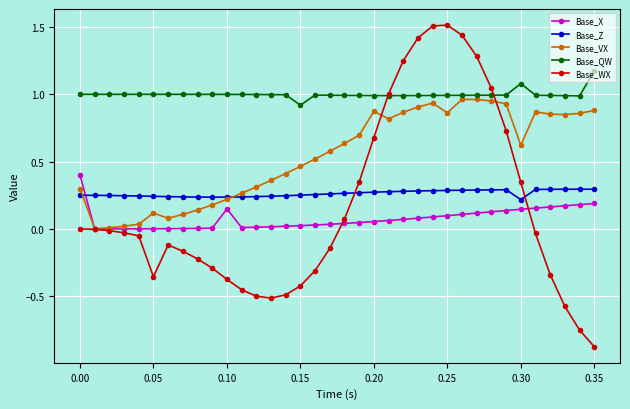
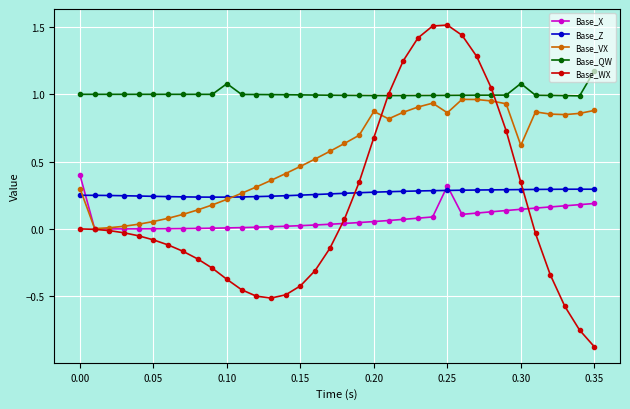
  {
    "Base_X": {
      "0.00": 0.40,
      "0.05": 0.00,
-     "0.10": 0.15,
+     "0.10": 0.01,
      "0.15": 0.02,
      "0.20": 0.05,
-     "0.25": 0.10,
+     "0.25": 0.32,
      "0.30": 0.15,
      "0.35": 0.19
    },
    "Base_Z": {
      "0.00": 0.25,
      "0.05": 0.24,
      "0.15": 0.25,
      "0.20": 0.27,
      "0.25": 0.29,
-     "0.30": 0.22,
+     "0.30": 0.29,
      "0.35": 0.29
    },
    "Base_VX": {
      "0.00": 0.30,
-     "0.05": 0.12,
+     "0.05": 0.05,
      "0.15": 0.46,
      "0.20": 0.87,
      "0.25": 0.86,
      "0.30": 0.62,
      "0.35": 0.88
    },
    "Base_QW": {
      "0.00": 1.00,
      "0.05": 1.00,
-     "0.10": 1.00,
-     "0.15": 0.92,
+     "0.10": 1.08,
+     "0.15": 1.00,
      "0.20": 0.99,
      "0.25": 0.99,
      "0.30": 1.08
    },
    "Base_WX": {
      "0.00": 0.00,
-     "0.05": -0.36,
+     "0.05": -0.08,
      "0.10": -0.37,
      "0.15": -0.42,
      "0.20": 0.68,
      "0.25": 1.51,
      "0.30": 0.35,
      "0.35": -0.88
    }
  }
